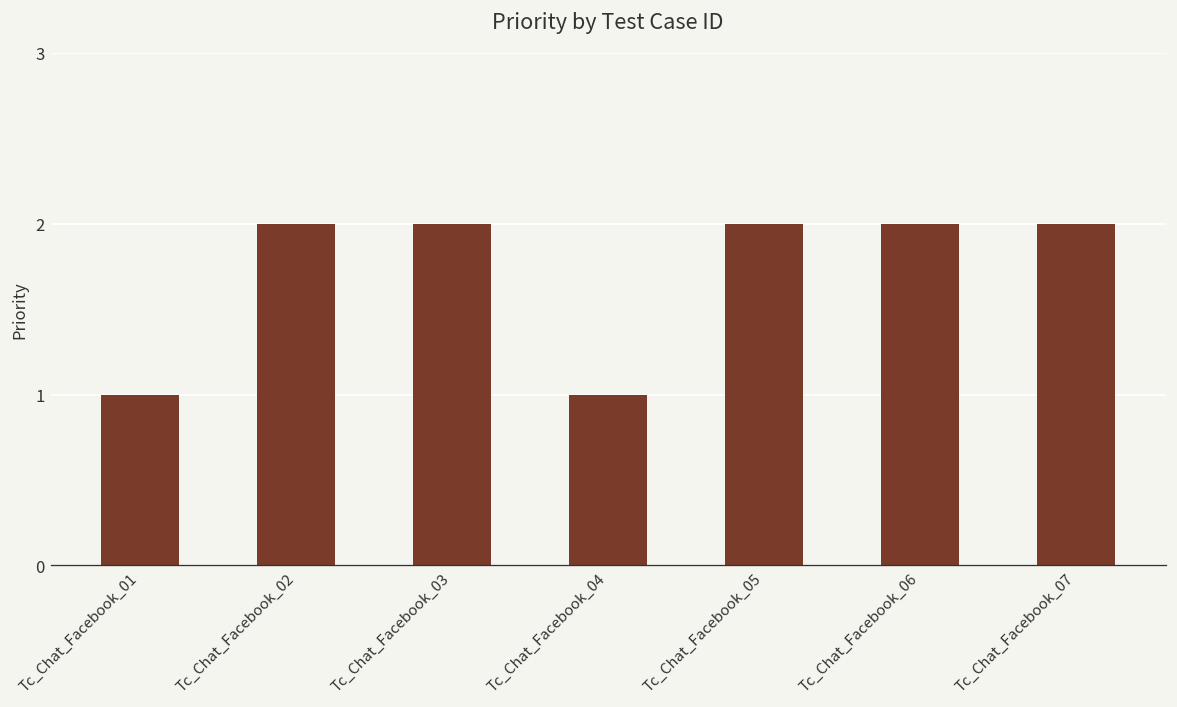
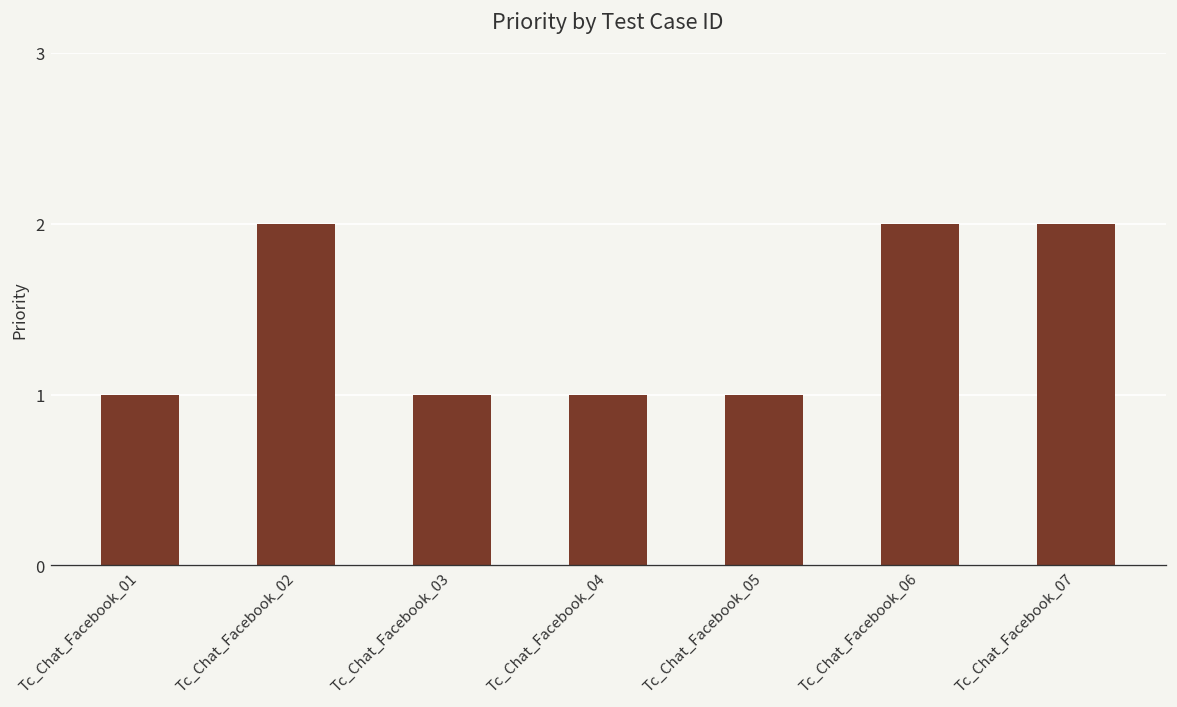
  {
    "Tc_Chat_Facebook_01": 1,
    "Tc_Chat_Facebook_02": 2,
-   "Tc_Chat_Facebook_03": 2,
+   "Tc_Chat_Facebook_03": 1,
    "Tc_Chat_Facebook_04": 1,
-   "Tc_Chat_Facebook_05": 2,
+   "Tc_Chat_Facebook_05": 1,
    "Tc_Chat_Facebook_06": 2,
    "Tc_Chat_Facebook_07": 2
  }
